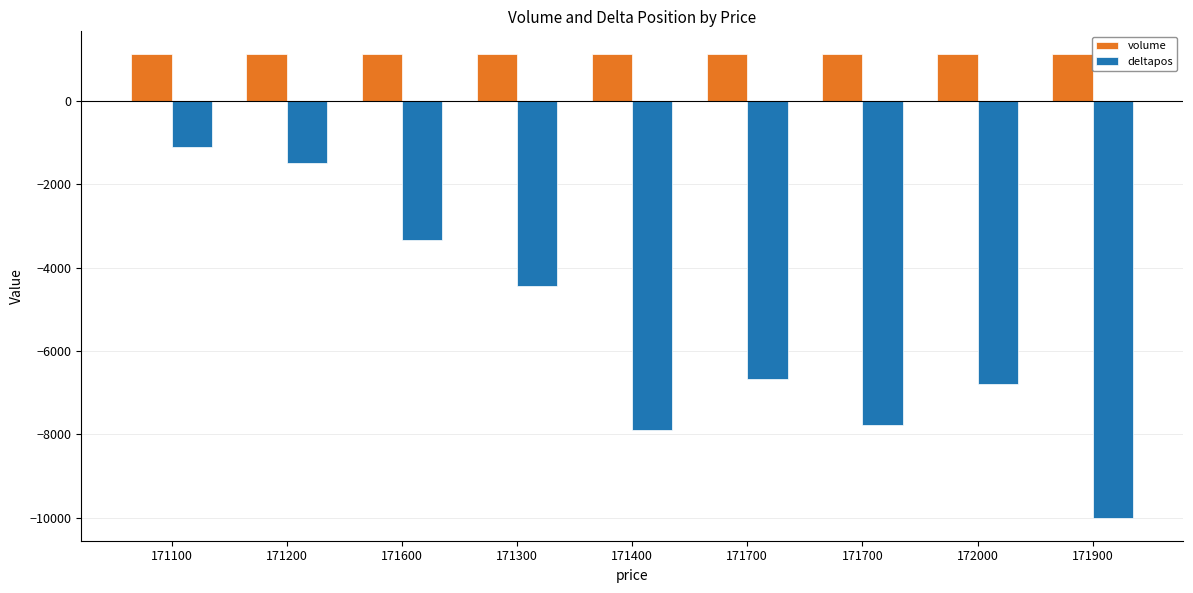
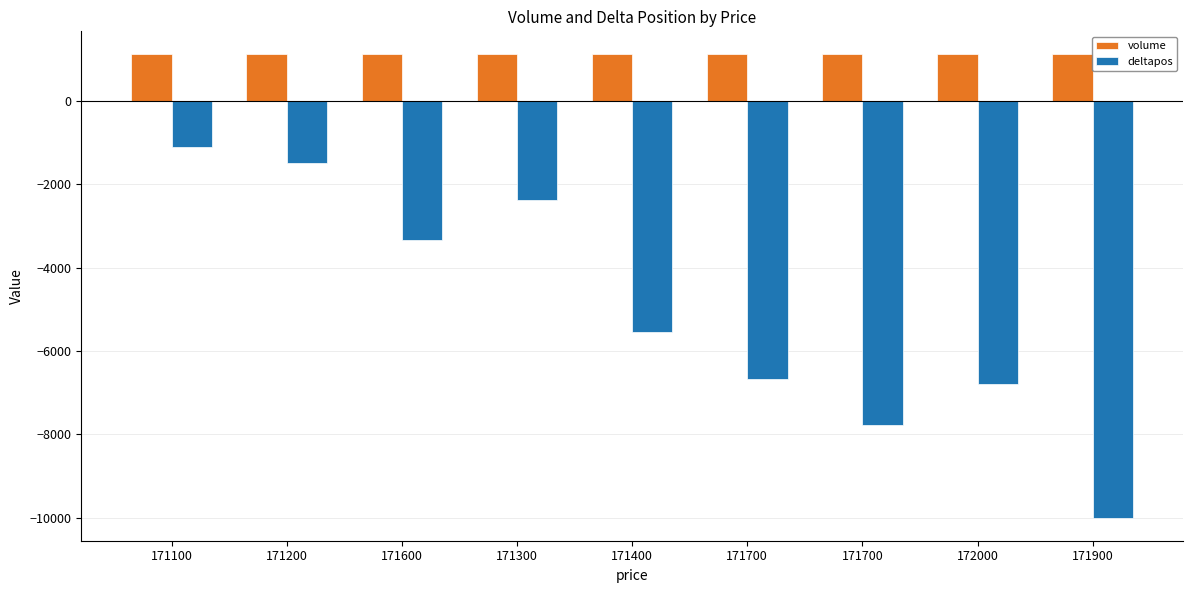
  {
    "volume": {
      "171100": 1100,
      "171200": 1100,
      "171600": 1100,
      "171300": 1100,
      "171400": 1100,
      "172000": 1100,
      "171900": 1100
    },
    "deltapos": {
      "171100": -1100,
      "171200": -1500,
      "171600": -3300,
-     "171300": -4400,
-     "171400": -7900,
+     "171300": -2400,
+     "171400": -5600,
      "172000": -6800,
      "171900": -10000
    }
  }
